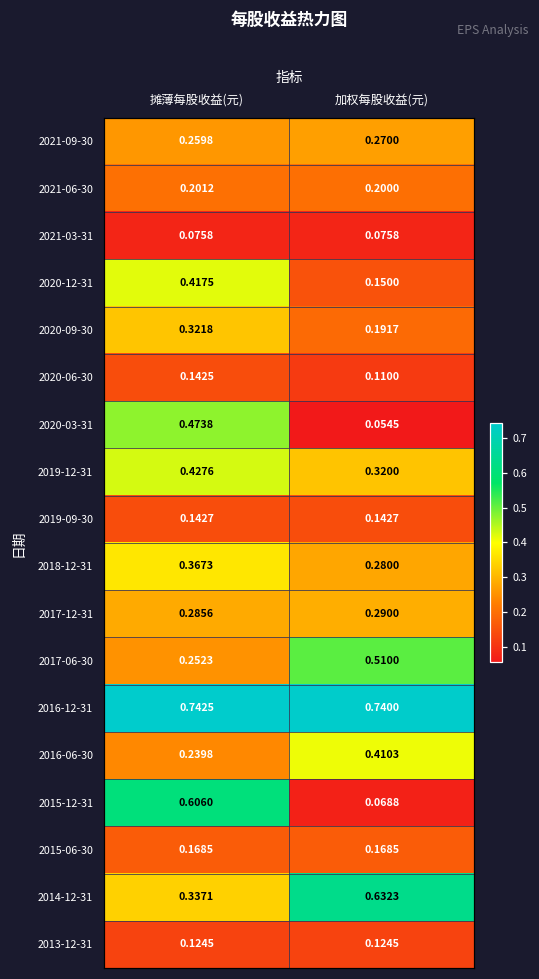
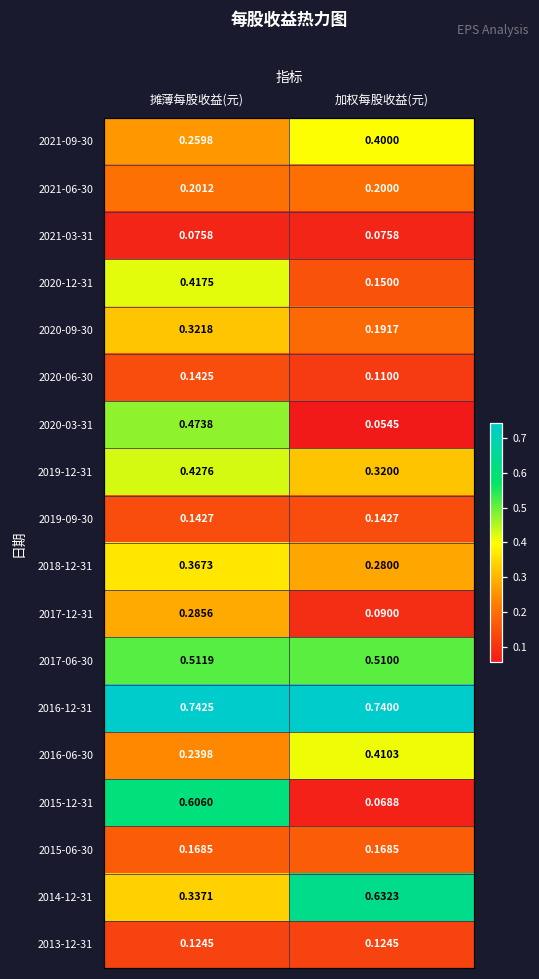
  {
    "2021-09-30": {
      "摊薄每股收益(元)": 0.2598,
-     "加权每股收益(元)": 0.2700
+     "加权每股收益(元)": 0.4000
    },
    "2021-06-30": {
      "摊薄每股收益(元)": 0.2012,
      "加权每股收益(元)": 0.2000
    },
    "2021-03-31": {
      "摊薄每股收益(元)": 0.0758,
      "加权每股收益(元)": 0.0758
    },
    "2020-12-31": {
      "摊薄每股收益(元)": 0.4175,
      "加权每股收益(元)": 0.1500
    },
    "2020-09-30": {
      "摊薄每股收益(元)": 0.3218,
      "加权每股收益(元)": 0.1917
    },
    "2020-06-30": {
      "摊薄每股收益(元)": 0.1425,
      "加权每股收益(元)": 0.1100
    },
    "2020-03-31": {
      "摊薄每股收益(元)": 0.4738,
      "加权每股收益(元)": 0.0545
    },
    "2019-12-31": {
      "摊薄每股收益(元)": 0.4276,
      "加权每股收益(元)": 0.3200
    },
    "2019-09-30": {
      "摊薄每股收益(元)": 0.1427,
      "加权每股收益(元)": 0.1427
    },
    "2018-12-31": {
      "摊薄每股收益(元)": 0.3673,
      "加权每股收益(元)": 0.2800
    },
    "2017-12-31": {
      "摊薄每股收益(元)": 0.2856,
-     "加权每股收益(元)": 0.2900
+     "加权每股收益(元)": 0.0900
    },
    "2017-06-30": {
-     "摊薄每股收益(元)": 0.2523,
+     "摊薄每股收益(元)": 0.5119,
      "加权每股收益(元)": 0.5100
    },
    "2016-12-31": {
      "摊薄每股收益(元)": 0.7425,
      "加权每股收益(元)": 0.7400
    },
    "2016-06-30": {
      "摊薄每股收益(元)": 0.2398,
      "加权每股收益(元)": 0.4103
    },
    "2015-12-31": {
      "摊薄每股收益(元)": 0.6060,
      "加权每股收益(元)": 0.0688
    },
    "2015-06-30": {
      "摊薄每股收益(元)": 0.1685,
      "加权每股收益(元)": 0.1685
    },
    "2014-12-31": {
      "摊薄每股收益(元)": 0.3371,
      "加权每股收益(元)": 0.6323
    },
    "2013-12-31": {
      "摊薄每股收益(元)": 0.1245,
      "加权每股收益(元)": 0.1245
    }
  }
